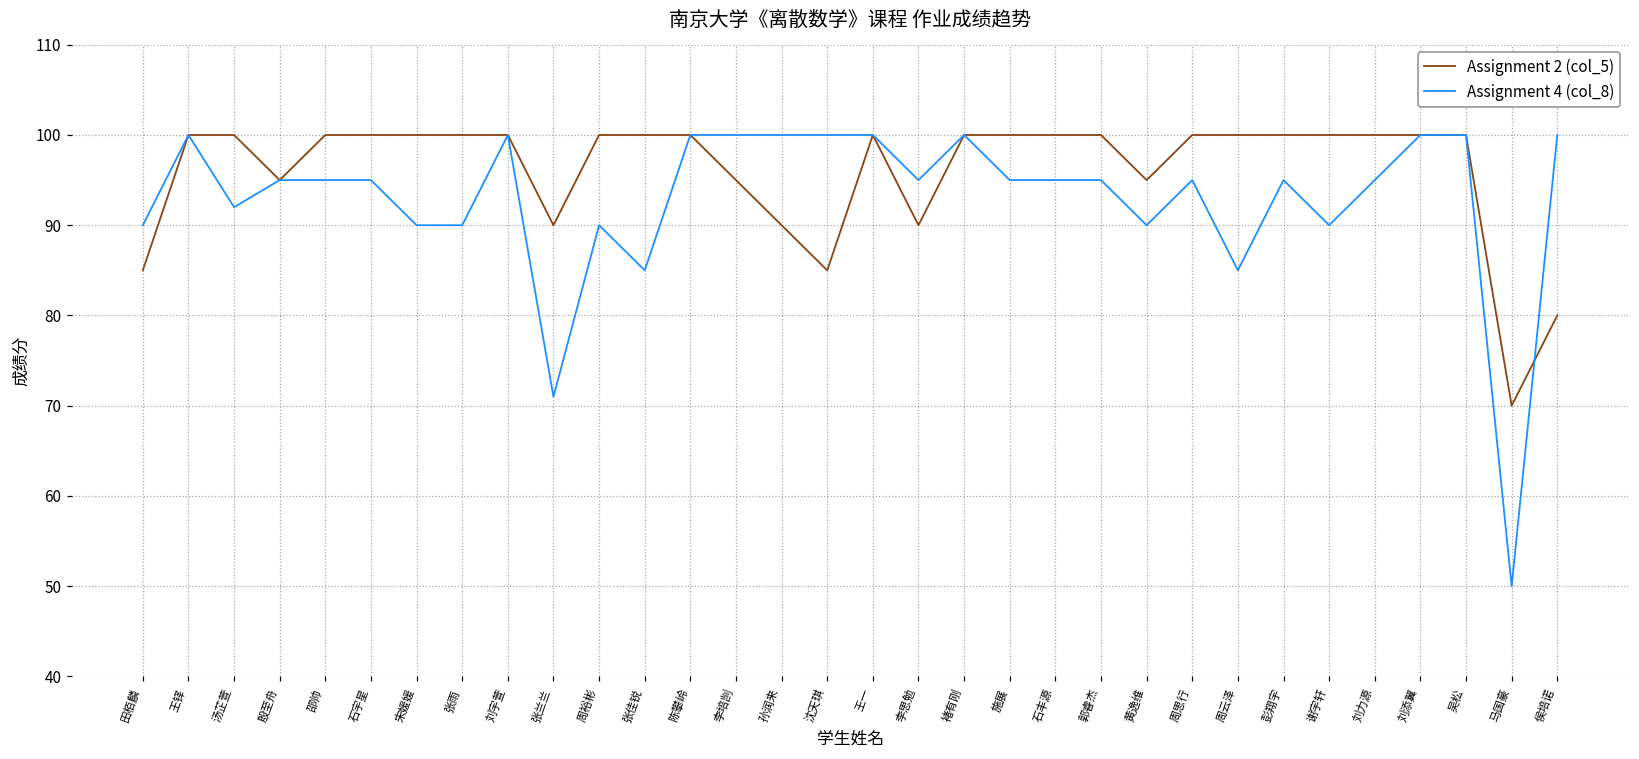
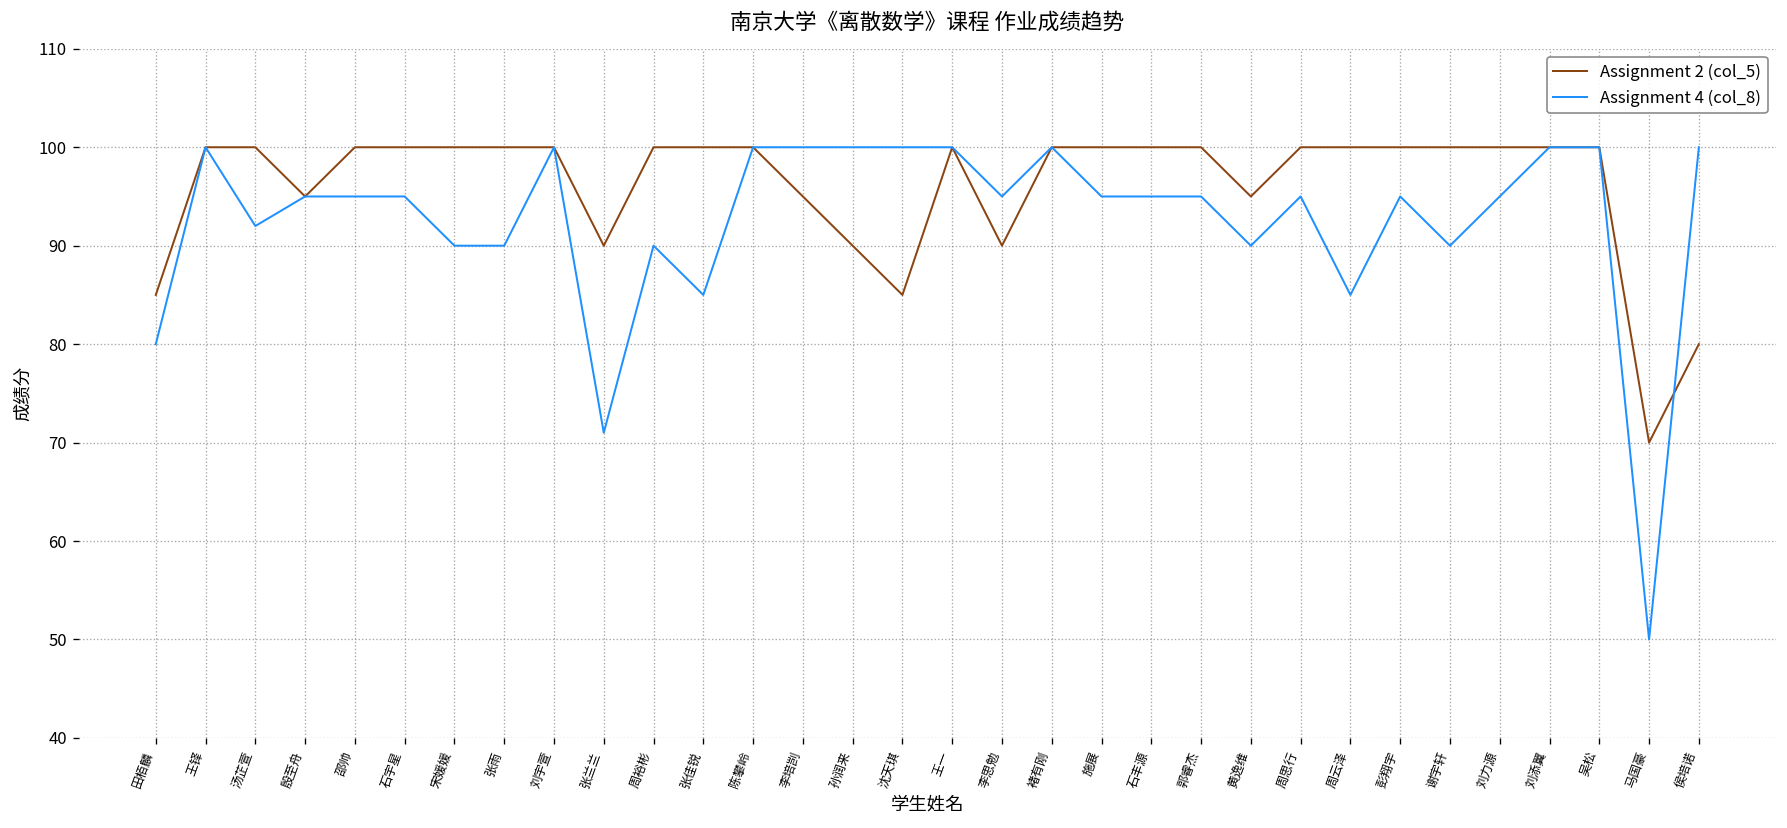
  {
    "Assignment 2 (col_5)": {
      "田栢麟": 85,
      "汤芷萱": 100,
      "邵帅": 100,
      "石宇星": 100,
      "宋媛媛": 100,
      "张雨": 100,
      "张兰兰": 90,
      "周裕彬": 100,
      "张佳锐": 100,
      "李培剀": 95,
      "孙润来": 90,
      "沈天琪": 85,
      "李思勉": 90,
      "施展": 100,
      "石丰源": 100,
      "郭睿杰": 100,
      "黄逸维": 95,
      "周思行": 100,
      "周云泽": 100,
      "彭翔宇": 100,
      "谢宇轩": 100,
      "刘力源": 100,
      "马国豪": 70,
      "侯培诺": 80
    },
    "Assignment 4 (col_8)": {
-     "田栢麟": 90,
+     "田栢麟": 80,
      "汤芷萱": 92,
      "邵帅": 95,
      "石宇星": 95,
      "宋媛媛": 90,
      "张雨": 90,
      "张兰兰": 71,
      "周裕彬": 90,
      "张佳锐": 85,
      "李培剀": 100,
      "孙润来": 100,
      "沈天琪": 100,
      "李思勉": 95,
      "施展": 95,
      "石丰源": 95,
      "郭睿杰": 95,
      "黄逸维": 90,
      "周思行": 95,
      "周云泽": 85,
      "彭翔宇": 95,
      "谢宇轩": 90,
      "刘力源": 95,
      "马国豪": 50,
      "侯培诺": 100
    }
  }
